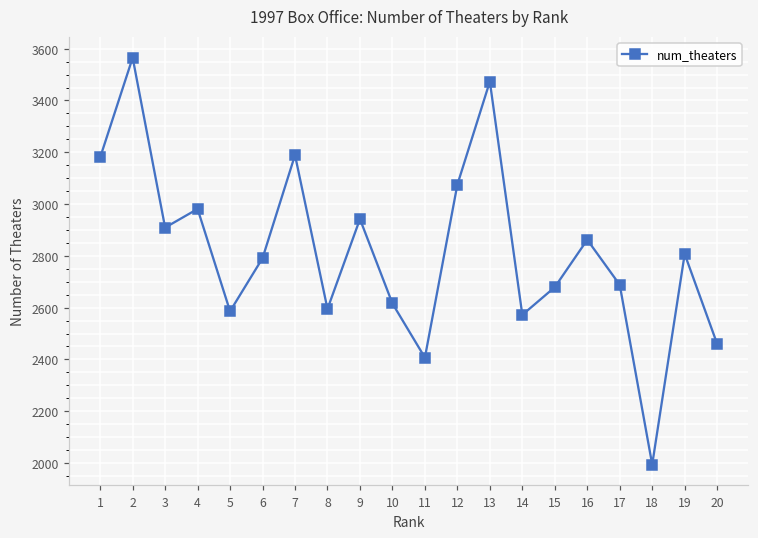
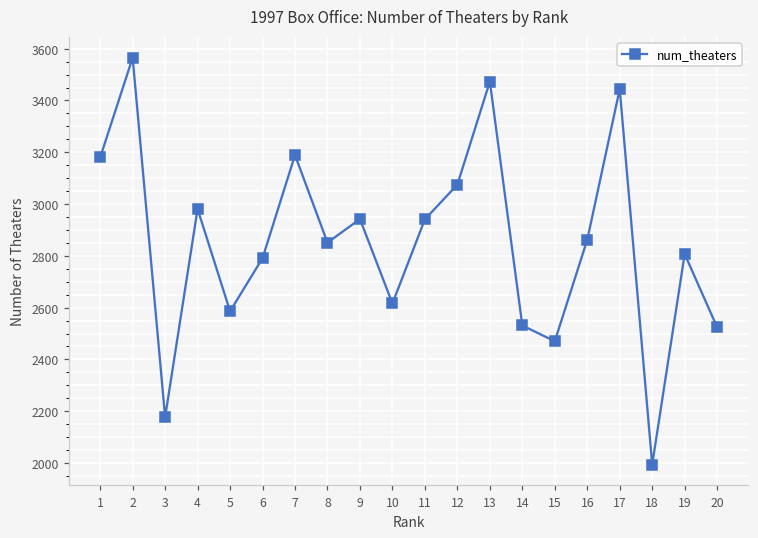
  {
    "1": 3180,
    "2": 3570,
-   "3": 2910,
+   "3": 2180,
    "4": 2980,
    "5": 2590,
    "6": 2790,
    "7": 3190,
-   "8": 2600,
+   "8": 2850,
    "9": 2940,
    "10": 2620,
-   "11": 2410,
+   "11": 2940,
    "12": 3080,
    "13": 3470,
-   "14": 2570,
-   "15": 2680,
+   "14": 2530,
+   "15": 2470,
    "16": 2860,
-   "17": 2690,
+   "17": 3440,
    "18": 1990,
    "19": 2810,
-   "20": 2460
+   "20": 2520
  }
